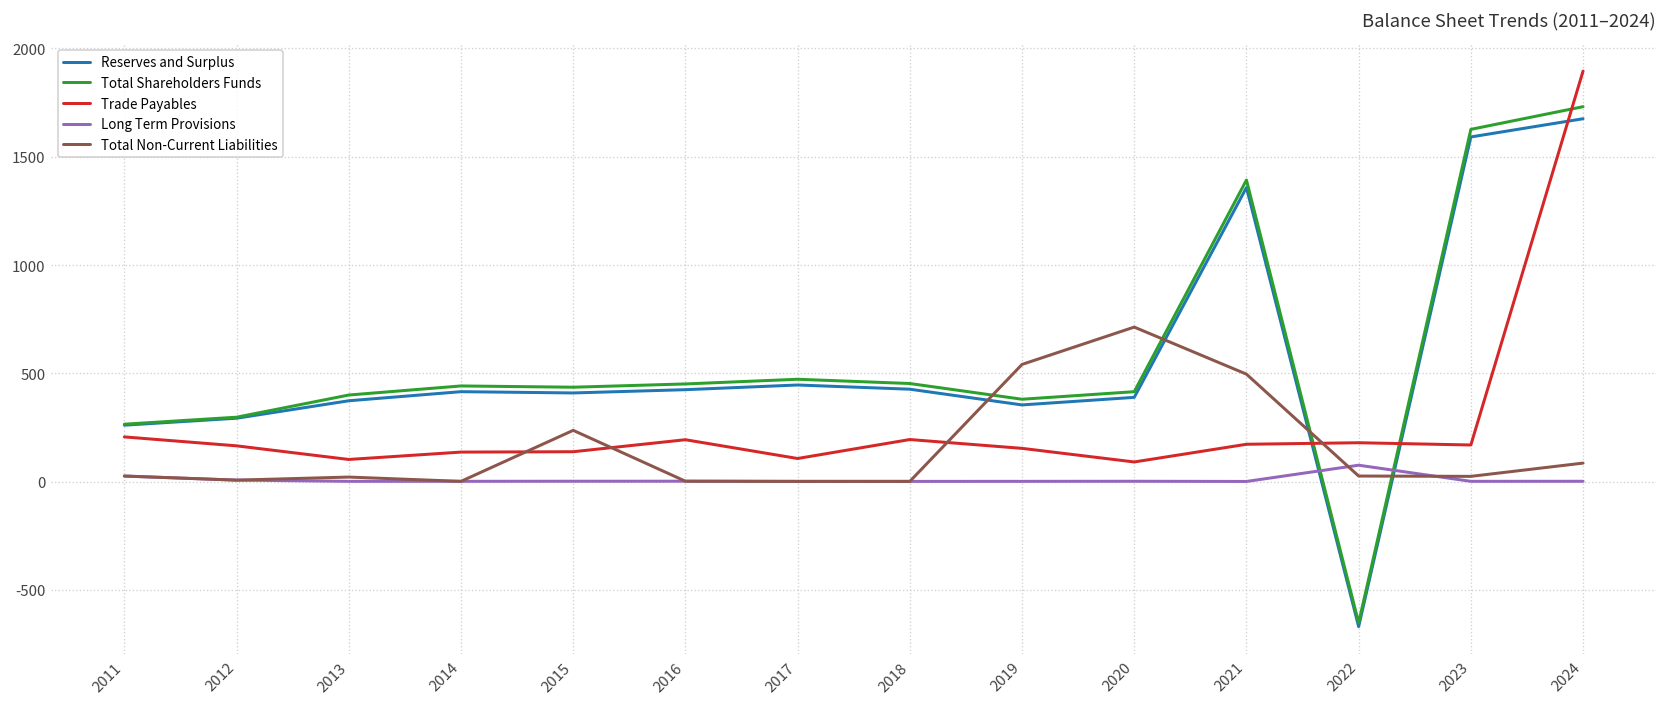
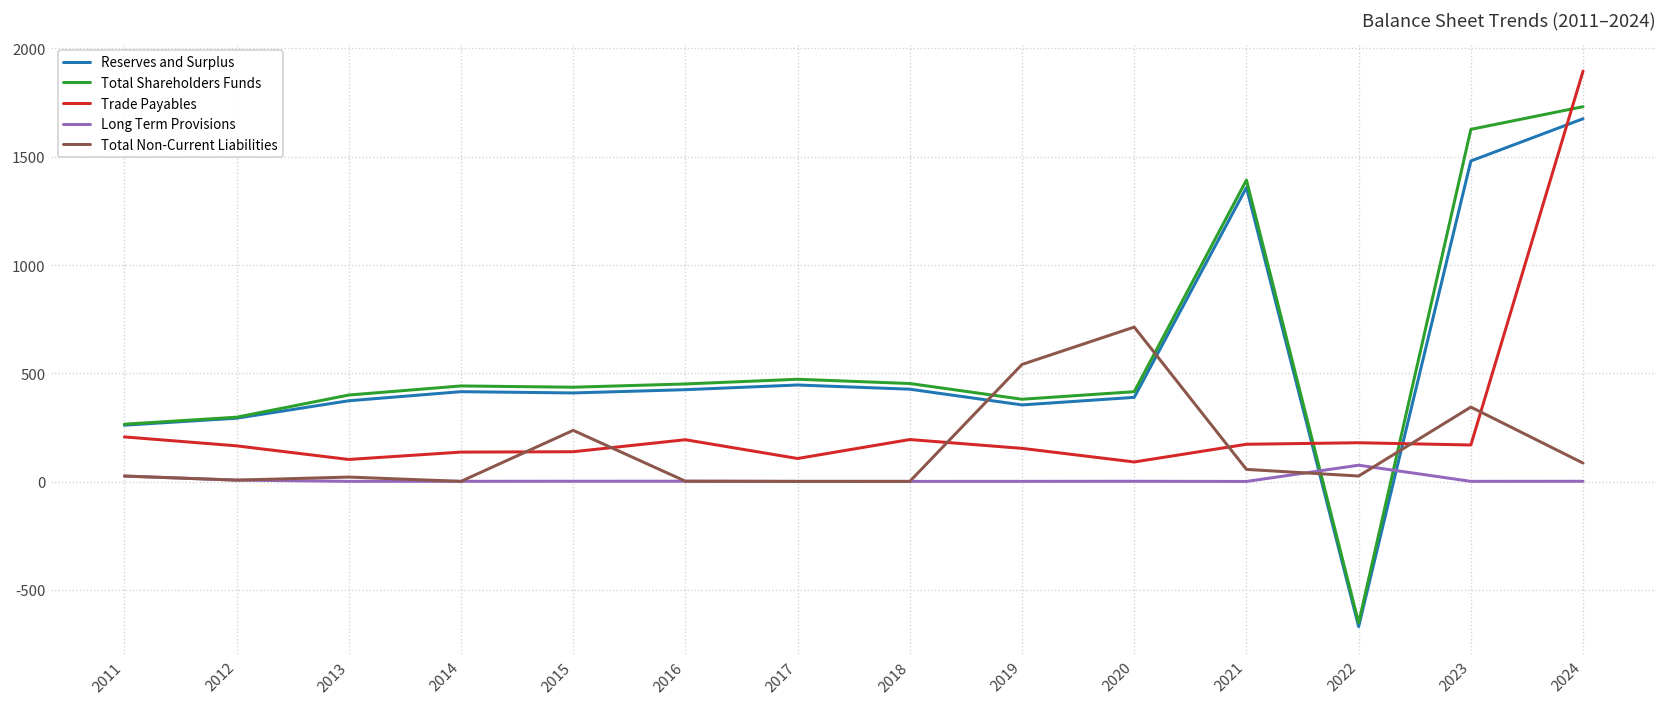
  {
    "Reserves and Surplus": {
      "2013": 370,
      "2014": 420,
      "2015": 410,
      "2016": 420,
      "2017": 450,
      "2018": 430,
      "2019": 350,
      "2020": 390,
      "2021": 1360,
      "2022": -670,
-     "2023": 1590,
+     "2023": 1480,
      "2024": 1680
    },
    "Total Shareholders Funds": {
      "2013": 400,
      "2014": 440,
      "2015": 440,
      "2016": 450,
      "2017": 470,
      "2018": 450,
      "2019": 380,
      "2020": 420,
      "2021": 1390,
      "2022": -650,
      "2023": 1630,
      "2024": 1730
    },
    "Trade Payables": {
      "2011": 210,
      "2012": 170,
      "2013": 100,
      "2014": 140,
      "2015": 140,
      "2016": 190,
      "2017": 110,
      "2018": 190,
      "2019": 150,
      "2020": 90,
      "2021": 170,
      "2022": 180,
      "2023": 170,
      "2024": 1900
    },
    "Long Term Provisions": {
      "2013": 0,
      "2015": 0,
      "2019": 0,
      "2020": 0,
      "2021": 0,
      "2022": 80,
      "2023": 0,
      "2024": 0
    },
    "Total Non-Current Liabilities": {
      "2013": 20,
      "2015": 240,
      "2019": 540,
      "2020": 710,
-     "2021": 500,
+     "2021": 60,
      "2022": 30,
-     "2023": 20,
+     "2023": 340,
      "2024": 90
    }
  }
